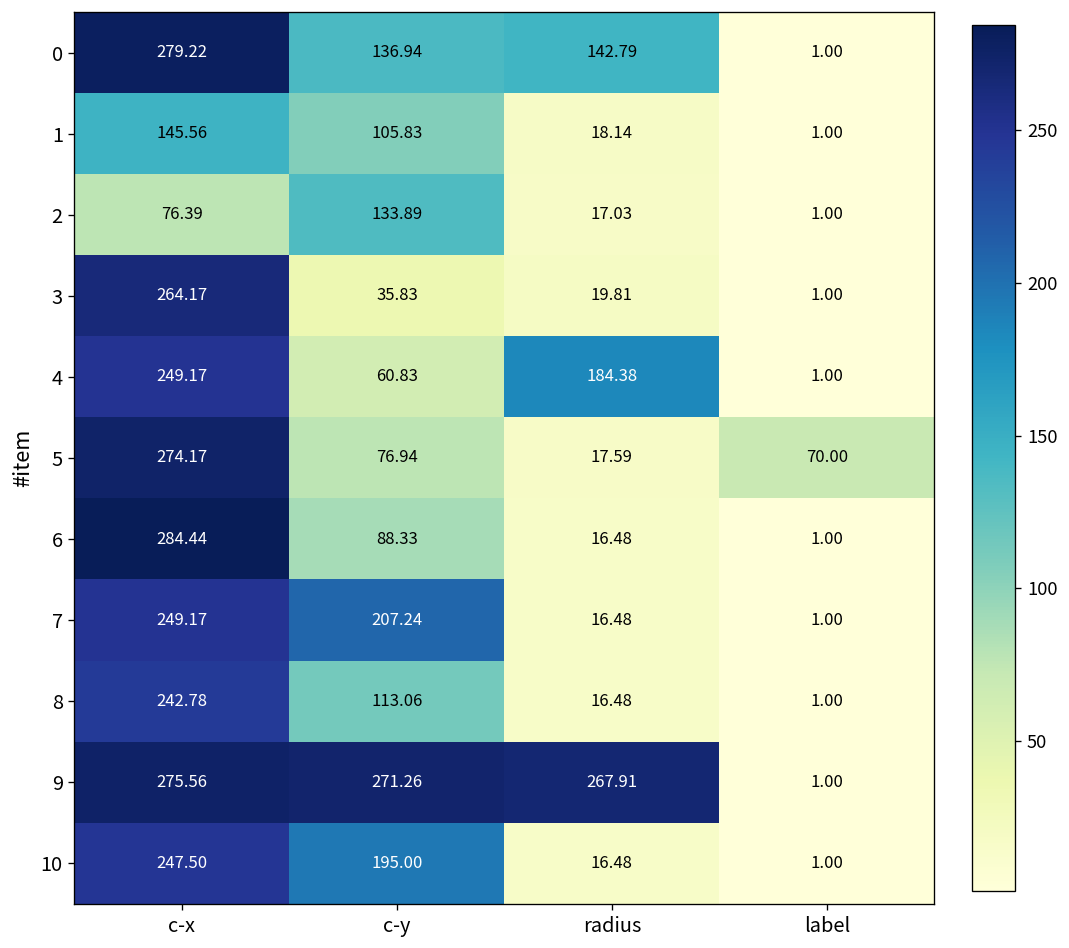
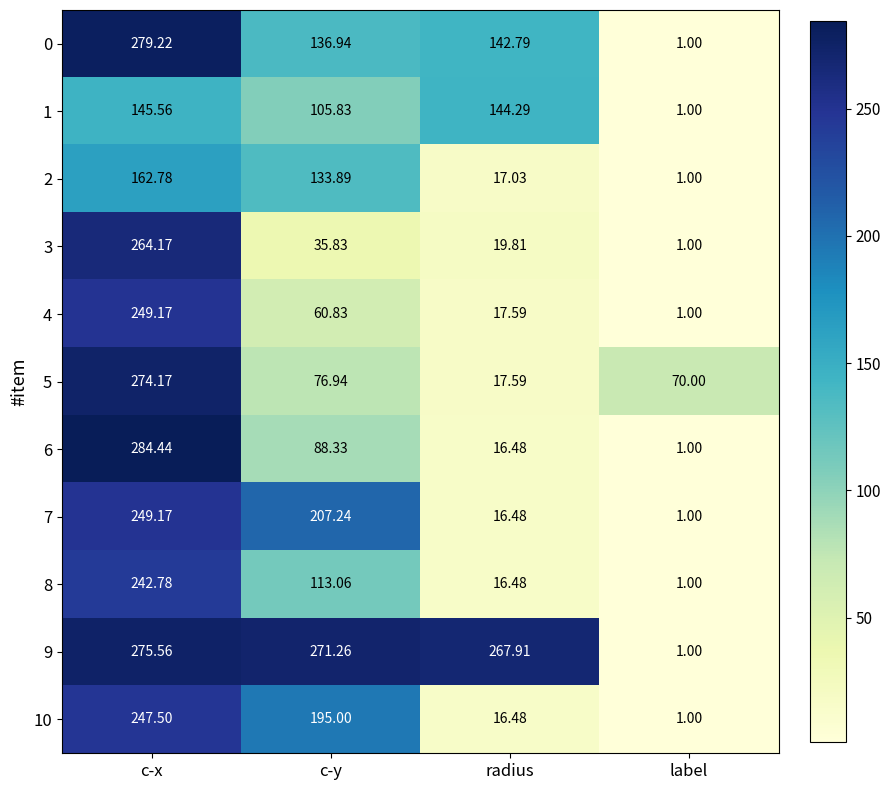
  {
    "0": {
      "c-x": 279.22,
      "c-y": 136.94,
      "radius": 142.79,
      "label": 1.00
    },
    "1": {
      "c-x": 145.56,
      "c-y": 105.83,
-     "radius": 18.14,
+     "radius": 144.29,
      "label": 1.00
    },
    "2": {
-     "c-x": 76.39,
+     "c-x": 162.78,
      "c-y": 133.89,
      "radius": 17.03,
      "label": 1.00
    },
    "3": {
      "c-x": 264.17,
      "c-y": 35.83,
      "radius": 19.81,
      "label": 1.00
    },
    "4": {
      "c-x": 249.17,
      "c-y": 60.83,
-     "radius": 184.38,
+     "radius": 17.59,
      "label": 1.00
    },
    "5": {
      "c-x": 274.17,
      "c-y": 76.94,
      "radius": 17.59,
      "label": 70.00
    },
    "6": {
      "c-x": 284.44,
      "c-y": 88.33,
      "radius": 16.48,
      "label": 1.00
    },
    "7": {
      "c-x": 249.17,
      "c-y": 207.24,
      "radius": 16.48,
      "label": 1.00
    },
    "8": {
      "c-x": 242.78,
      "c-y": 113.06,
      "radius": 16.48,
      "label": 1.00
    },
    "9": {
      "c-x": 275.56,
      "c-y": 271.26,
      "radius": 267.91,
      "label": 1.00
    },
    "10": {
      "c-x": 247.50,
      "c-y": 195.00,
      "radius": 16.48,
      "label": 1.00
    }
  }
